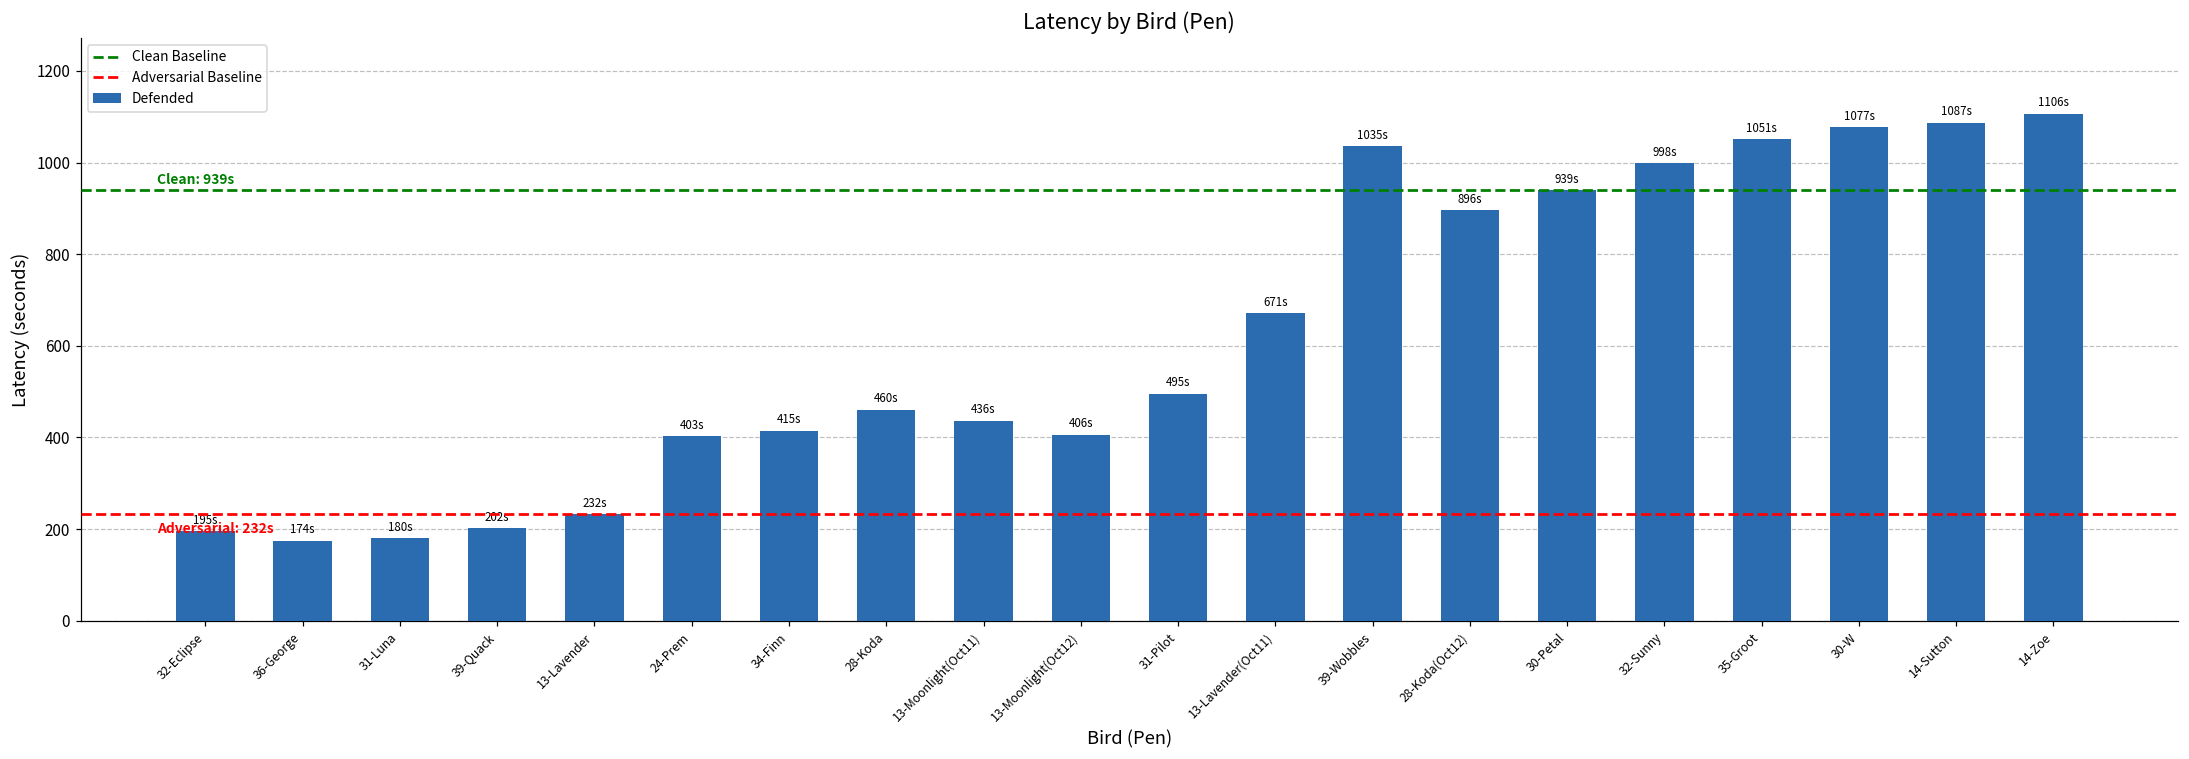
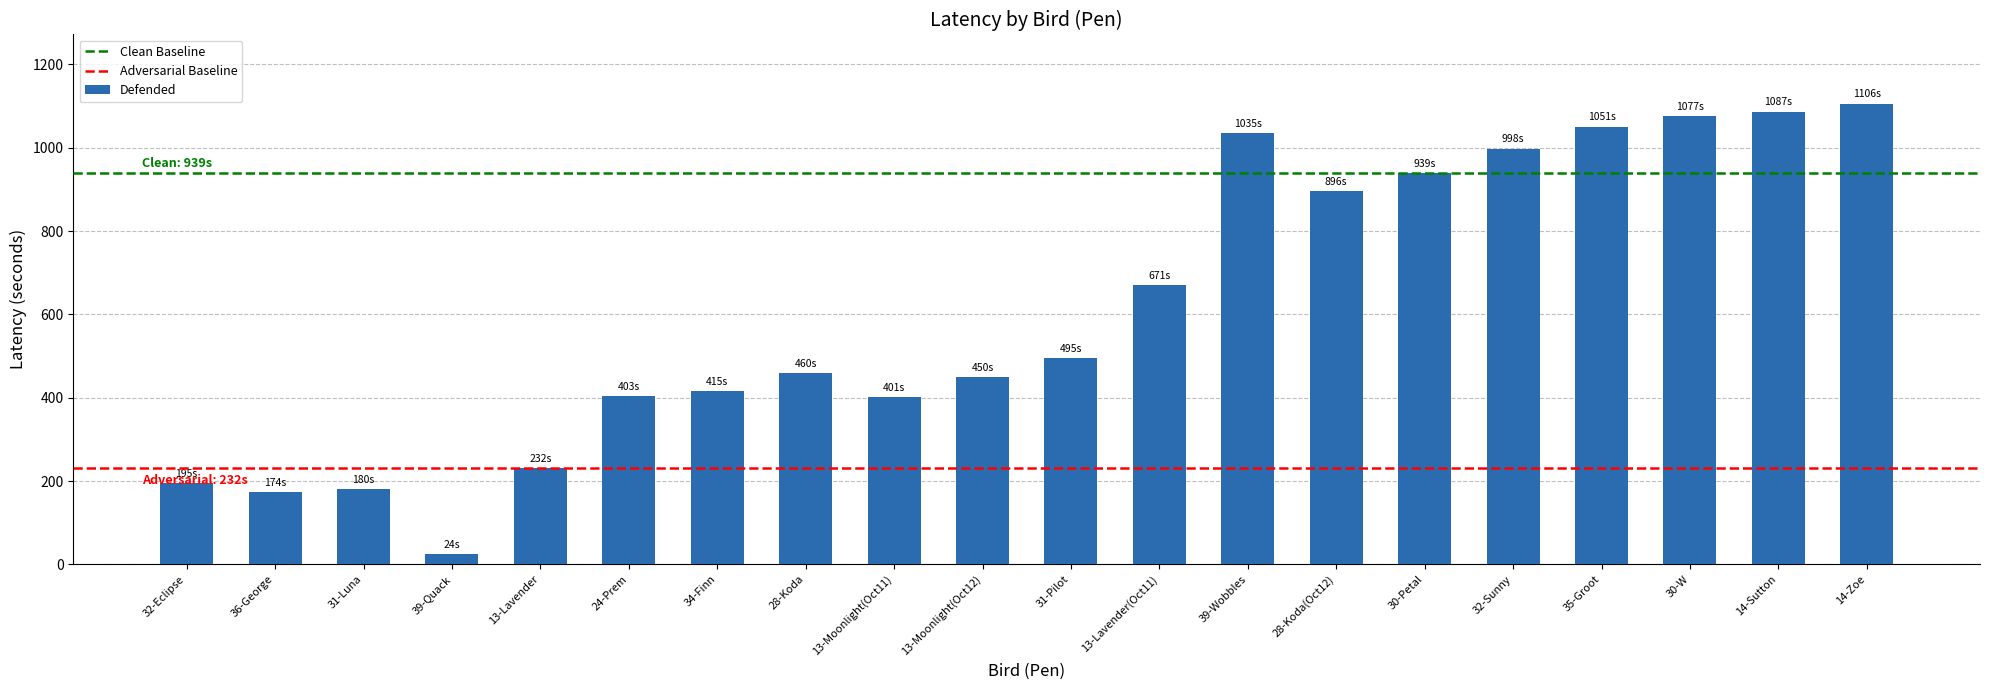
  {
    "36-George": "174s",
    "31-Luna": "180s",
-   "39-Quack": "202s",
+   "39-Quack": "24s",
    "13-Lavender": "232s",
    "24-Prem": "403s",
    "34-Finn": "415s",
    "28-Koda": "460s",
-   "13-Moonlight(Oct11)": "436s",
-   "13-Moonlight(Oct12)": "406s",
+   "13-Moonlight(Oct11)": "401s",
+   "13-Moonlight(Oct12)": "450s",
    "31-Pilot": "495s",
    "13-Lavender(Oct11)": "671s",
    "39-Wobbles": "1035s",
    "28-Koda(Oct12)": "896s",
    "30-Petal": "939s",
    "32-Sunny": "998s",
    "35-Groot": "1051s",
    "30-W": "1077s",
    "14-Sutton": "1087s",
    "14-Zoe": "1106s"
  }
